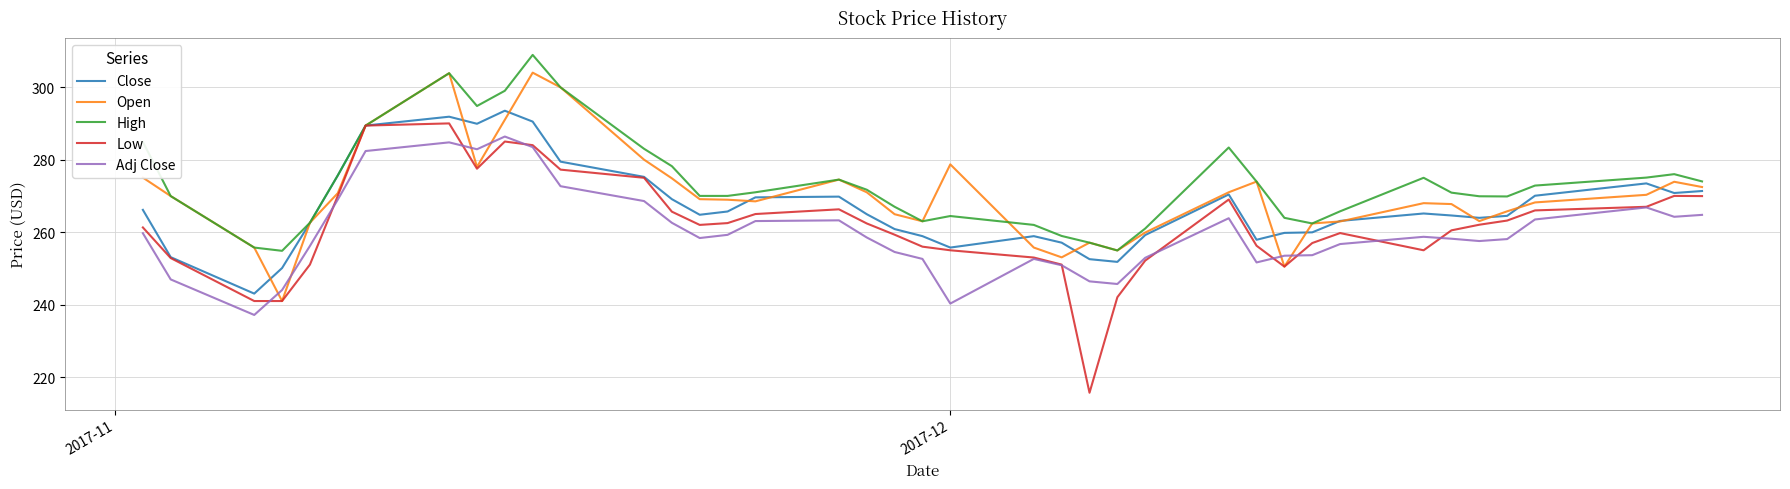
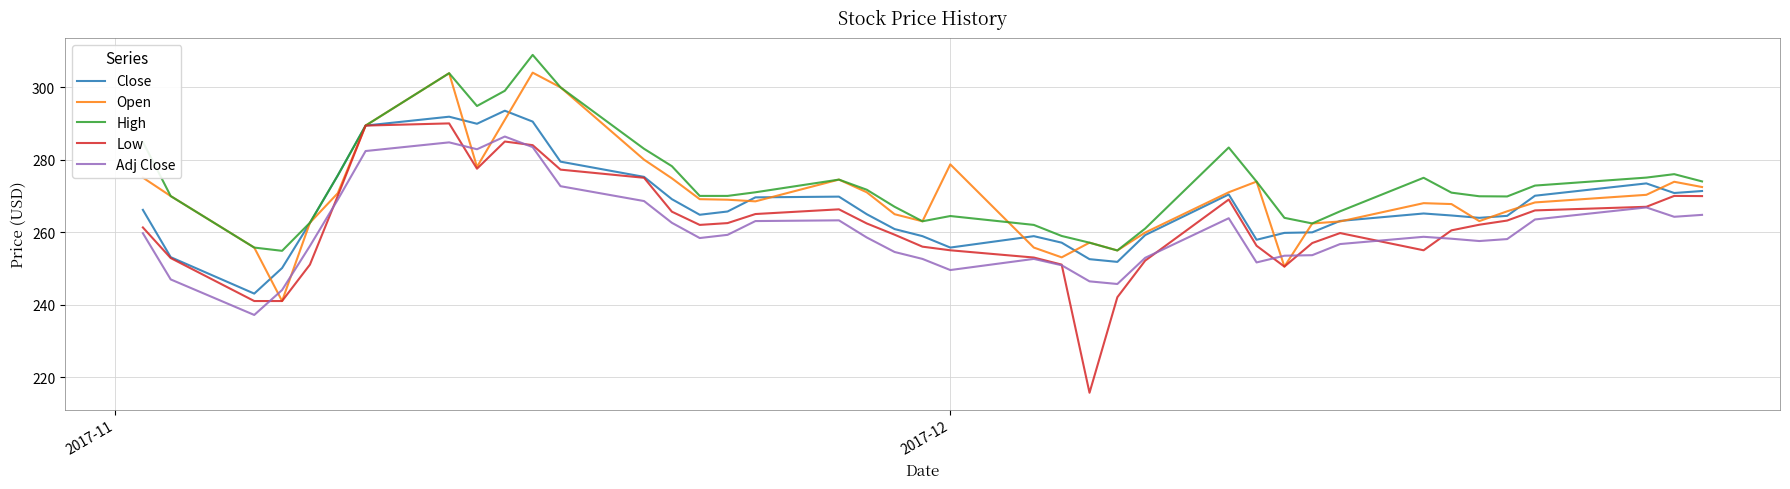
  {
    "Close": {
      "2017-12": 256
    },
    "Open": {
      "2017-12": 279
    },
    "High": {
      "2017-12": 264
    },
    "Low": {
      "2017-12": 255
    },
    "Adj Close": {
-     "2017-12": 240
+     "2017-12": 250
    }
  }
